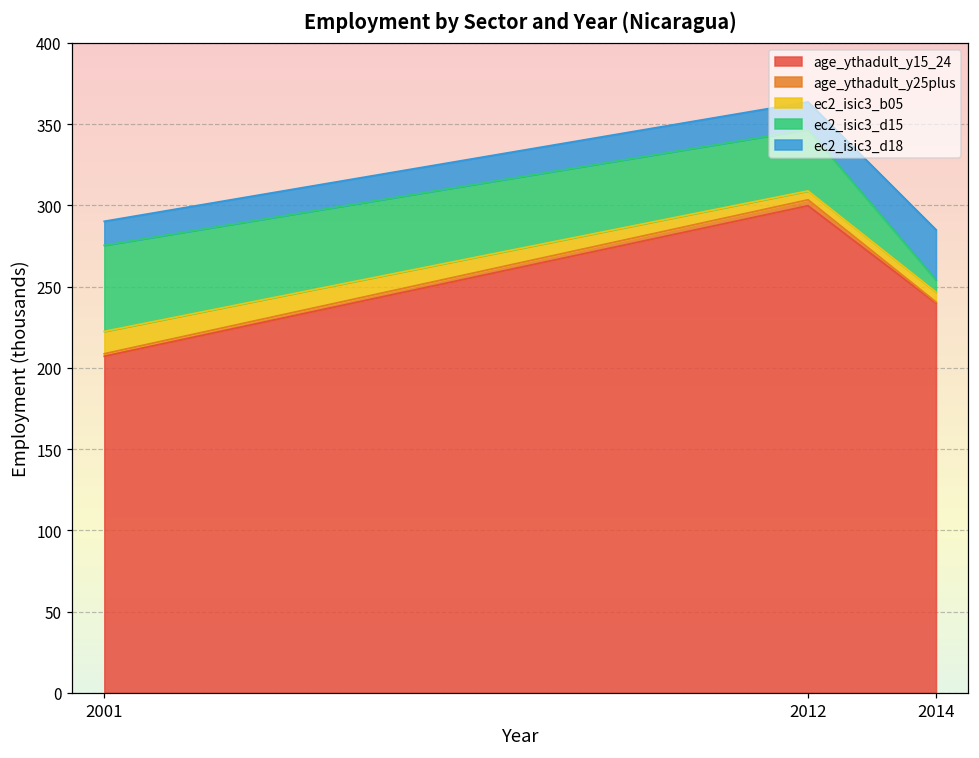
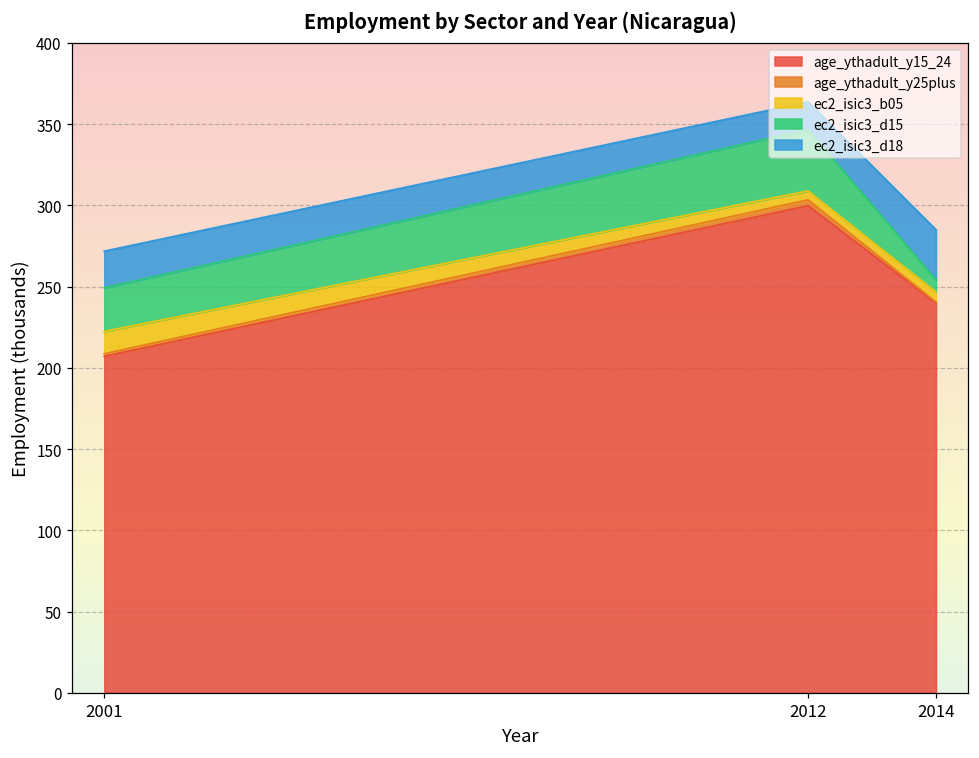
  {
    "ec2_isic3_b05": {
      "2001": 14,
      "2012": 5,
      "2014": 6
    },
    "ec2_isic3_d15": {
-     "2001": 53,
+     "2001": 27,
      "2014": 8
    },
    "ec2_isic3_d18": {
-     "2001": 15,
+     "2001": 23,
      "2014": 31
    }
  }
